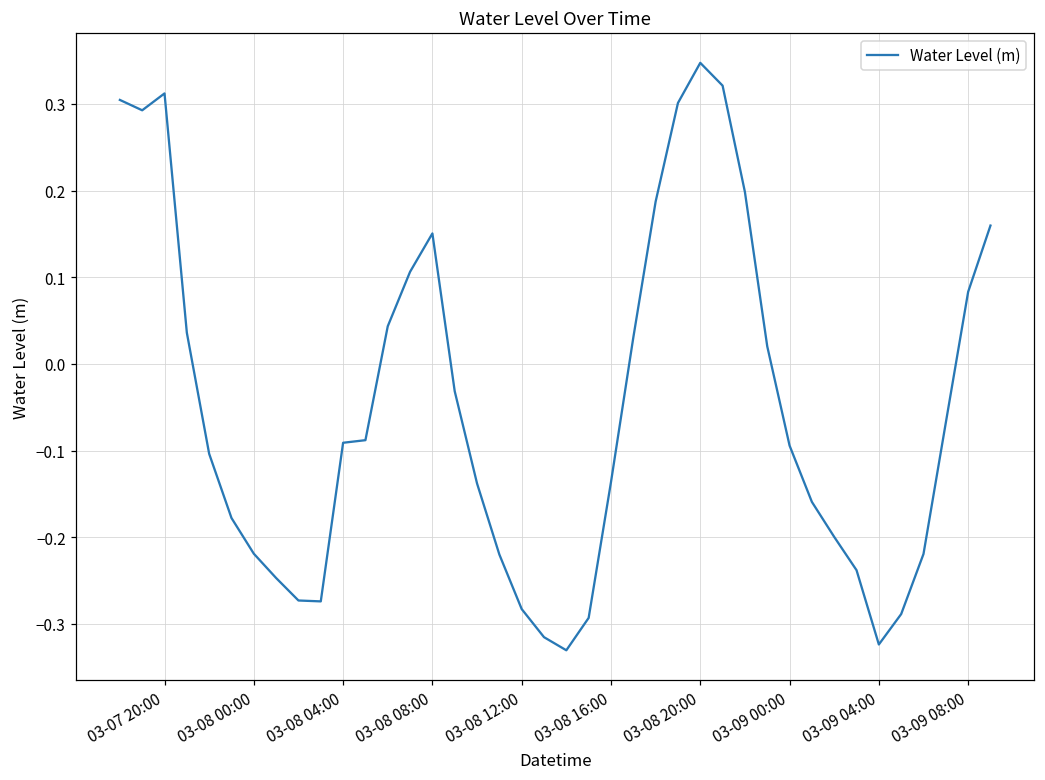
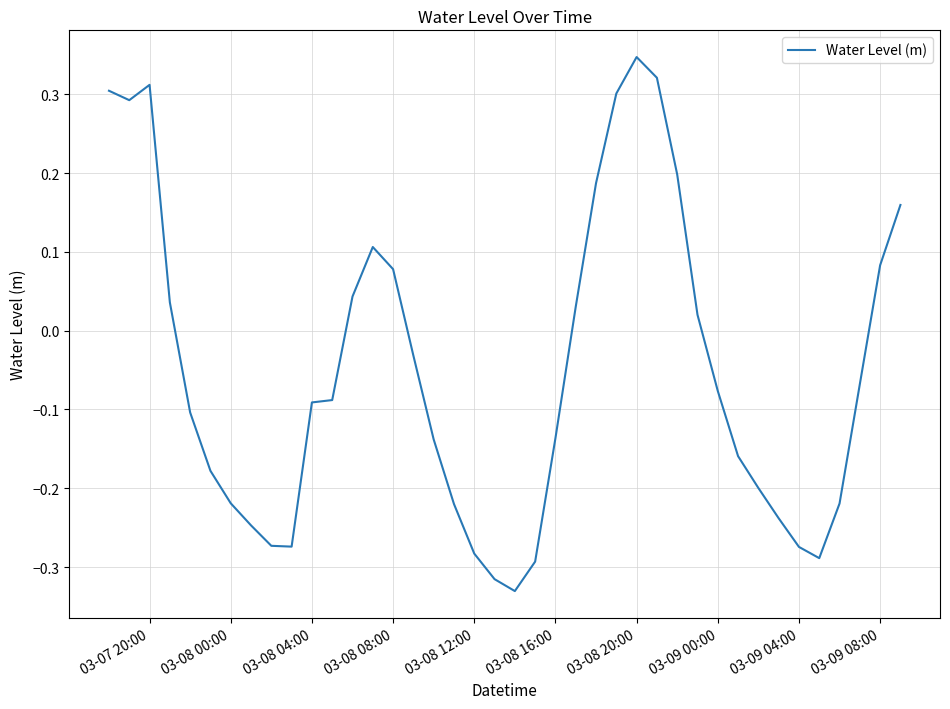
  {
    "03-07 20:00": 0.31,
    "03-08 00:00": -0.22,
    "03-08 04:00": -0.09,
-   "03-08 08:00": 0.15,
+   "03-08 08:00": 0.08,
    "03-08 12:00": -0.28,
    "03-08 16:00": -0.14,
    "03-08 20:00": 0.35,
-   "03-09 00:00": -0.09,
-   "03-09 04:00": -0.32,
+   "03-09 00:00": -0.08,
+   "03-09 04:00": -0.27,
    "03-09 08:00": 0.08
  }
